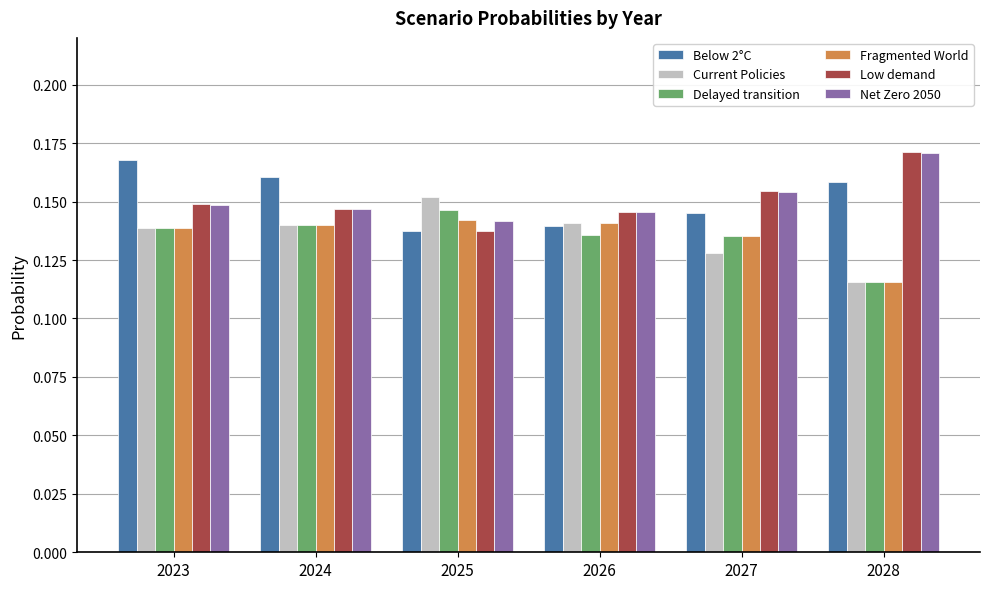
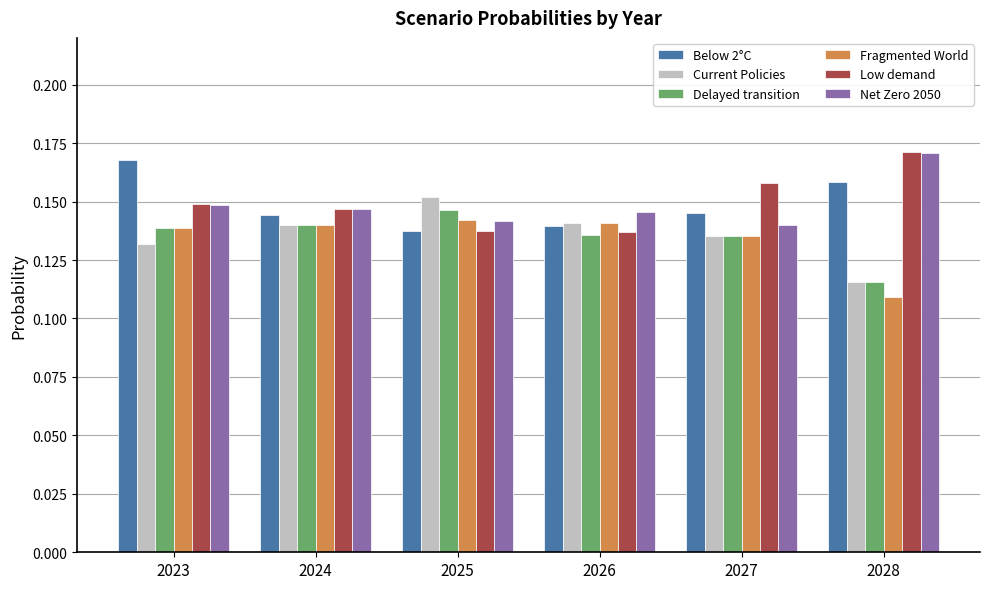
  {
    "Below 2°C": {
      "2023": 0.168,
-     "2024": 0.160,
+     "2024": 0.144,
      "2025": 0.137,
      "2026": 0.139,
      "2027": 0.145,
      "2028": 0.158
    },
    "Current Policies": {
-     "2023": 0.139,
+     "2023": 0.132,
      "2024": 0.140,
      "2025": 0.152,
      "2026": 0.141,
-     "2027": 0.128,
+     "2027": 0.135,
      "2028": 0.115
    },
    "Delayed transition": {
      "2023": 0.139,
      "2024": 0.140,
      "2025": 0.146,
      "2026": 0.136,
      "2027": 0.135,
      "2028": 0.115
    },
    "Fragmented World": {
      "2023": 0.139,
      "2024": 0.140,
      "2025": 0.142,
      "2026": 0.141,
      "2027": 0.135,
-     "2028": 0.115
+     "2028": 0.109
    },
    "Low demand": {
      "2023": 0.149,
      "2024": 0.147,
      "2025": 0.137,
-     "2026": 0.145,
-     "2027": 0.154,
+     "2026": 0.137,
+     "2027": 0.158,
      "2028": 0.171
    },
    "Net Zero 2050": {
      "2023": 0.149,
      "2024": 0.147,
      "2025": 0.142,
      "2026": 0.145,
-     "2027": 0.154,
+     "2027": 0.140,
      "2028": 0.171
    }
  }
